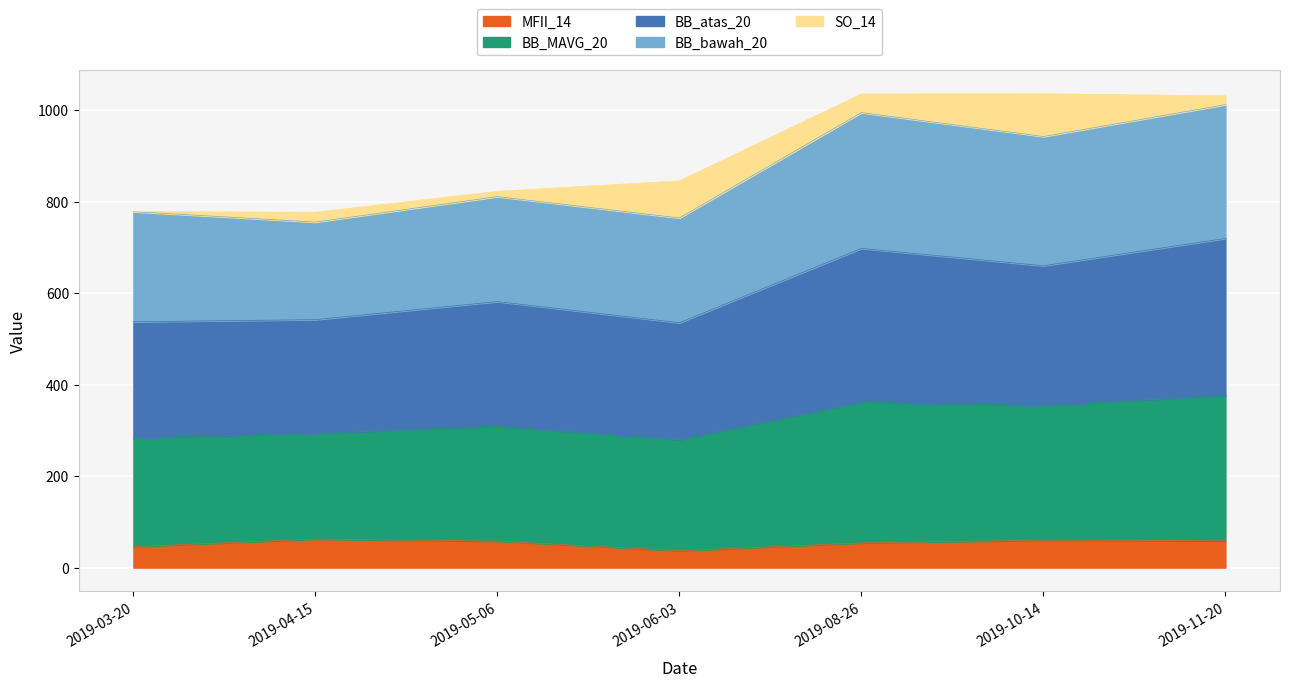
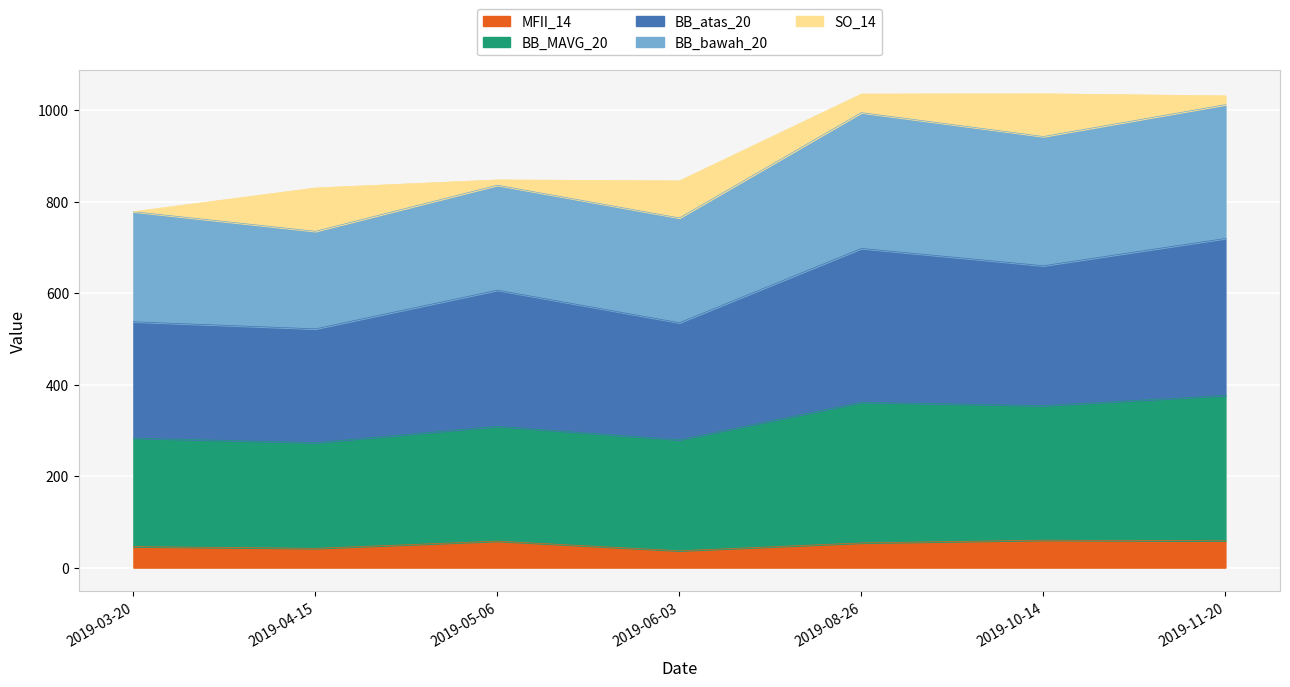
  {
    "MFII_14": {
      "2019-03-20": 50,
-     "2019-04-15": 60,
+     "2019-04-15": 40,
      "2019-05-06": 60,
      "2019-06-03": 40,
      "2019-08-26": 50,
      "2019-10-14": 60,
      "2019-11-20": 60
    },
    "BB_MAVG_20": {
      "2019-03-20": 280,
      "2019-05-06": 310,
      "2019-06-03": 280,
      "2019-08-26": 360,
      "2019-10-14": 350,
      "2019-11-20": 380
    },
    "BB_atas_20": {
      "2019-03-20": 540,
-     "2019-05-06": 270,
+     "2019-05-06": 300,
      "2019-06-03": 540,
      "2019-08-26": 700,
      "2019-10-14": 660,
      "2019-11-20": 720
    },
    "BB_bawah_20": {
      "2019-06-03": 760,
      "2019-08-26": 990,
      "2019-10-14": 940,
      "2019-11-20": 1010
    },
    "SO_14": {
-     "2019-04-15": 20,
+     "2019-04-15": 90,
      "2019-05-06": 10,
      "2019-06-03": 80,
      "2019-08-26": 40,
      "2019-10-14": 90,
      "2019-11-20": 20
    }
  }
